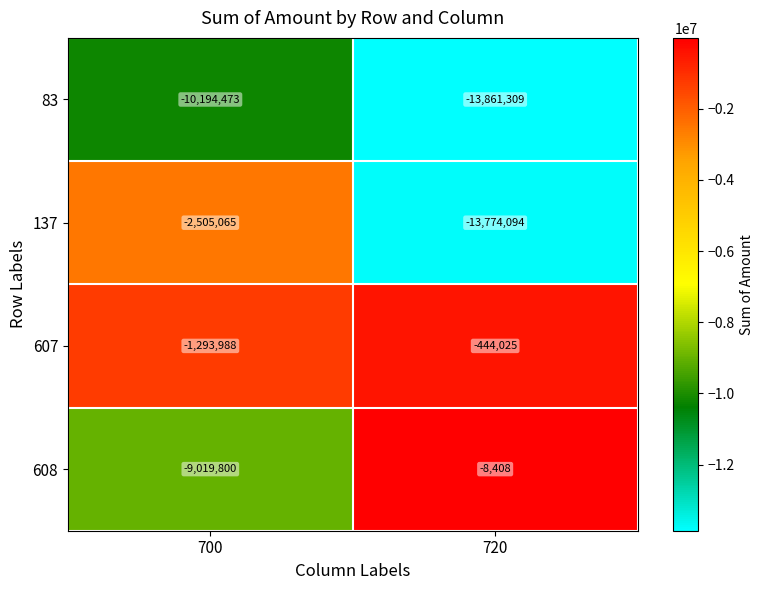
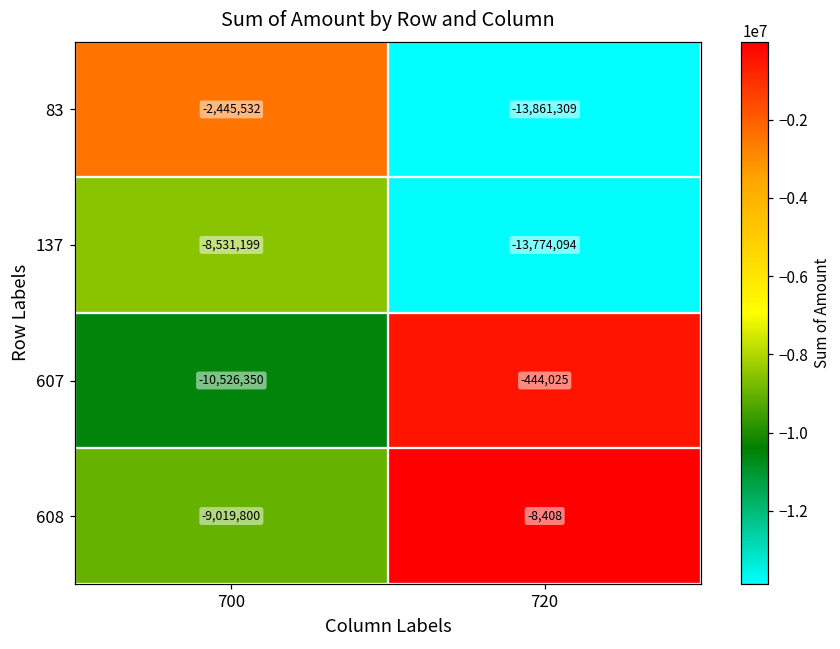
  {
    "83": {
-     "700": "-10,194,473"
+     "700": "-2,445,532"
    },
    "137": {
-     "700": "-2,505,065"
+     "700": "-8,531,199"
    },
    "607": {
-     "700": "-1,293,988"
+     "700": "-10,526,350"
    }
  }
